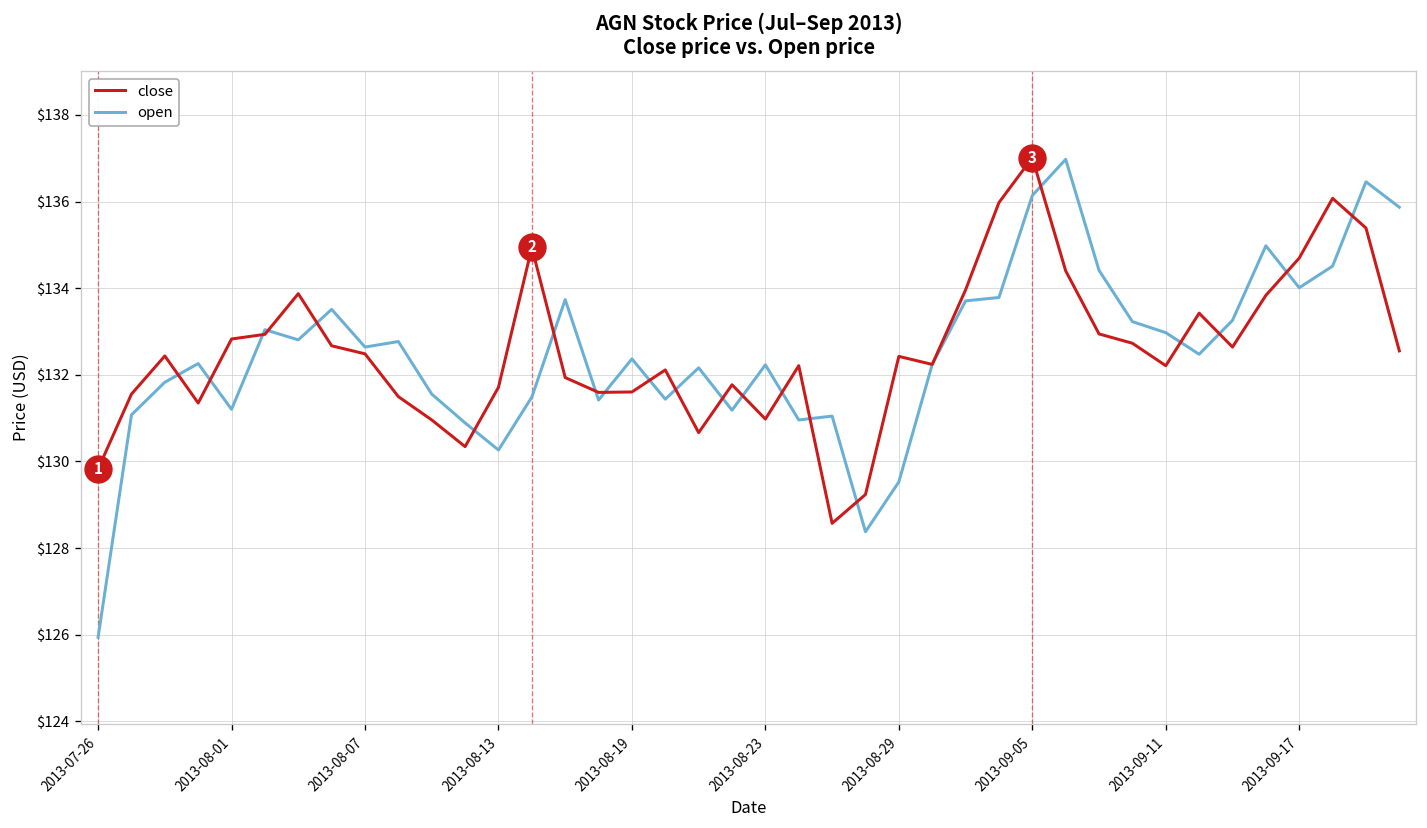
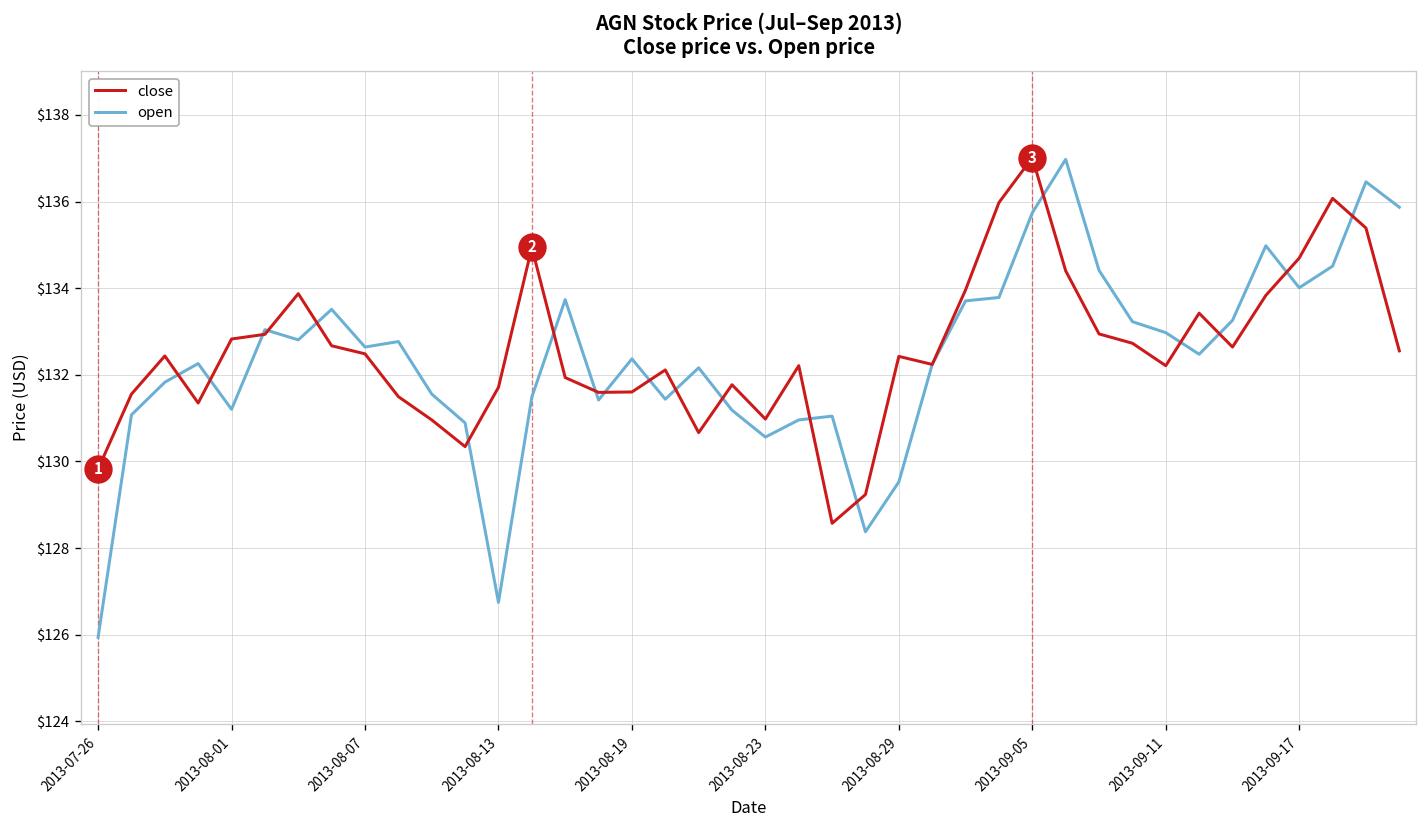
  {
    "open": {
      "2013-07-26": "$125.9",
      "2013-08-01": "$131.2",
      "2013-08-07": "$132.6",
-     "2013-08-13": "$130.3",
+     "2013-08-13": "$126.7",
      "2013-08-19": "$132.4",
-     "2013-08-23": "$132.2",
+     "2013-08-23": "$130.6",
      "2013-08-29": "$129.5",
-     "2013-09-05": "$136.1",
+     "2013-09-05": "$135.7",
      "2013-09-11": "$133.0",
      "2013-09-17": "$134.0"
    }
  }
